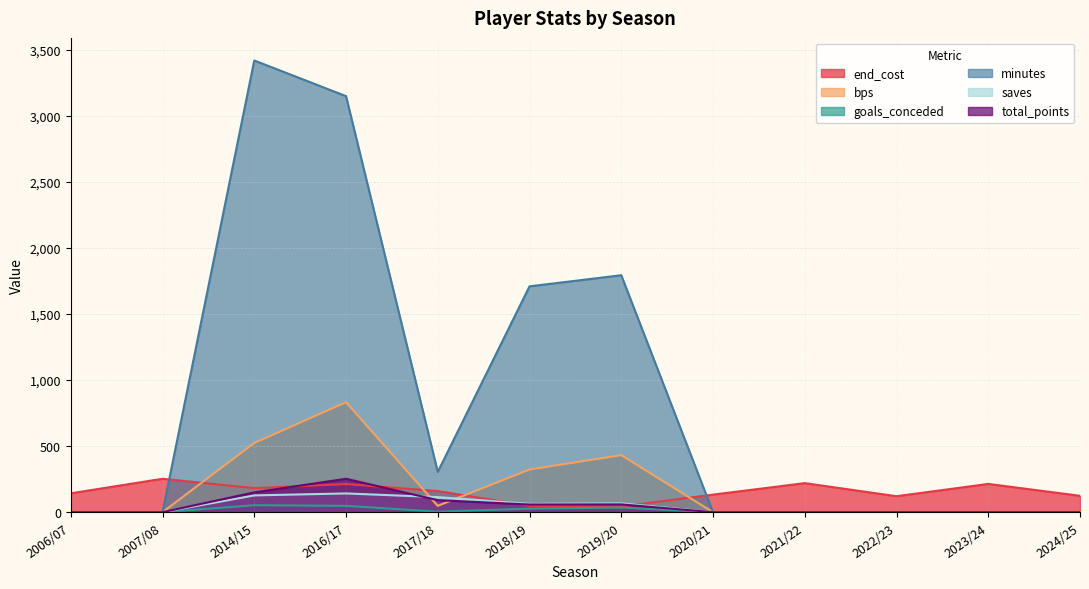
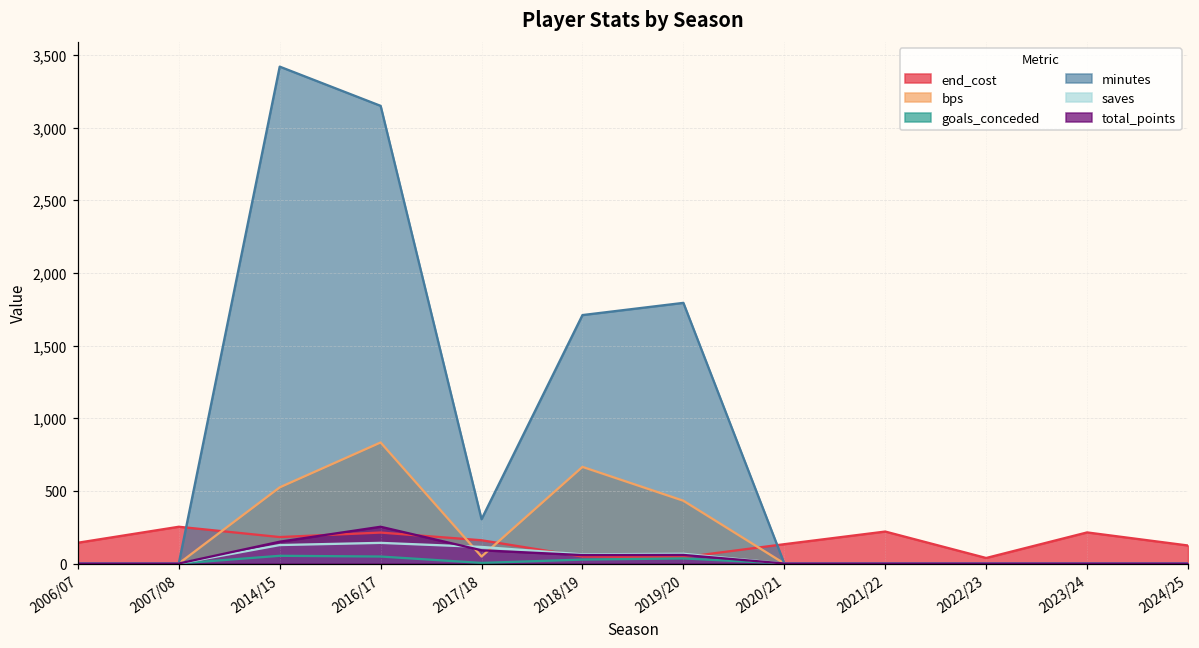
  {
    "end_cost": {
      "2006/07": 140,
      "2007/08": 250,
      "2014/15": 180,
      "2016/17": 210,
      "2017/18": 160,
      "2020/21": 130,
      "2021/22": 220,
-     "2022/23": 120,
+     "2022/23": 40,
      "2023/24": 210,
      "2024/25": 120
    },
    "bps": {
      "2014/15": 520,
      "2016/17": 830,
      "2017/18": 50,
-     "2018/19": 320,
+     "2018/19": 670,
      "2019/20": 430
    },
    "saves": {
      "2014/15": 130,
      "2016/17": 140,
      "2017/18": 110
    },
    "total_points": {
      "2014/15": 150,
      "2016/17": 250,
      "2017/18": 90
    }
  }
